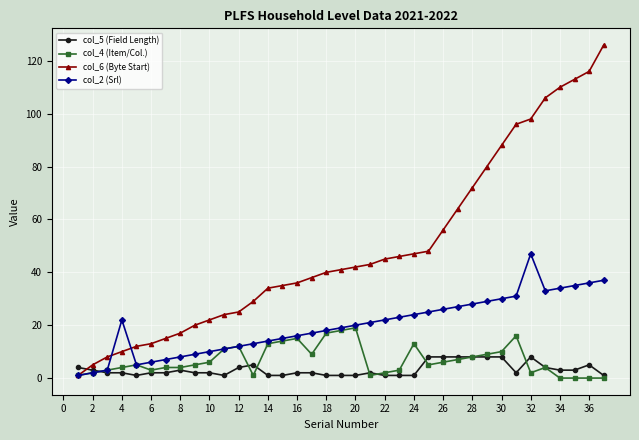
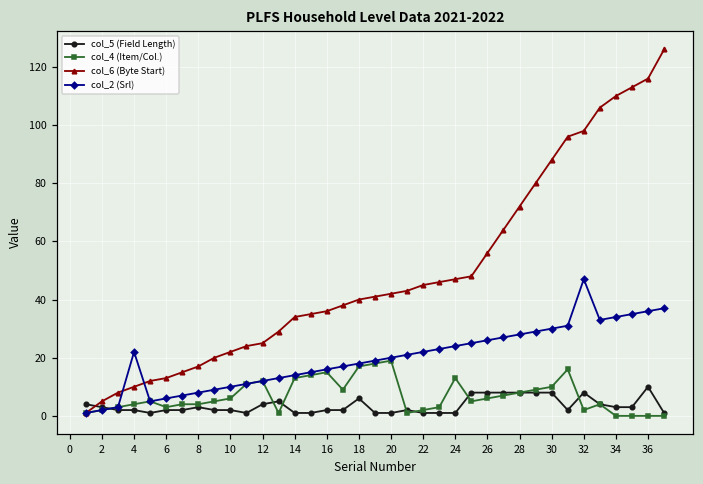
  {
    "col_5 (Field Length)": {
      "2": 3,
      "4": 2,
      "6": 2,
      "8": 3,
      "10": 2,
      "12": 4,
      "14": 1,
      "16": 2,
-     "18": 1,
+     "18": 6,
      "20": 1,
      "22": 1,
      "24": 1,
      "26": 8,
      "30": 8,
      "32": 8,
      "34": 3,
-     "36": 5
+     "36": 10
    },
    "col_4 (Item/Col.)": {
      "4": 4,
      "6": 3,
      "8": 4,
      "10": 6,
      "14": 13,
      "16": 15,
      "18": 17,
      "20": 19,
      "22": 2,
      "24": 13,
      "26": 6,
      "30": 10,
      "32": 2,
      "34": 0,
      "36": 0
    },
    "col_6 (Byte Start)": {
      "2": 5,
      "4": 10,
      "6": 13,
      "8": 17,
      "10": 22,
      "12": 25,
      "14": 34,
      "16": 36,
      "18": 40,
      "20": 42,
      "22": 45,
      "24": 47,
      "26": 56,
      "28": 72,
      "30": 88,
      "32": 98,
      "34": 110,
      "36": 116
    },
    "col_2 (Srl)": {
      "4": 22,
      "6": 6,
      "8": 8,
      "10": 10,
      "14": 14,
      "16": 16,
      "18": 18,
      "20": 20,
      "22": 22,
      "24": 24,
      "26": 26,
      "28": 28,
      "30": 30,
      "32": 47,
      "34": 34,
      "36": 36
    }
  }
